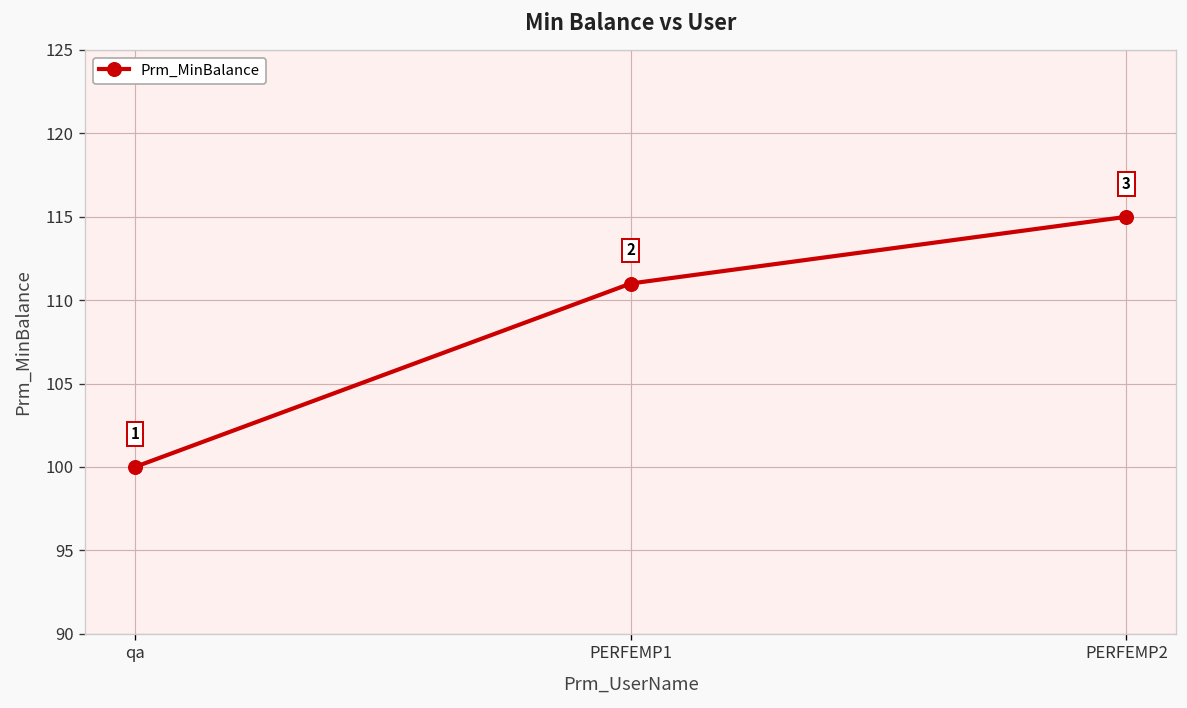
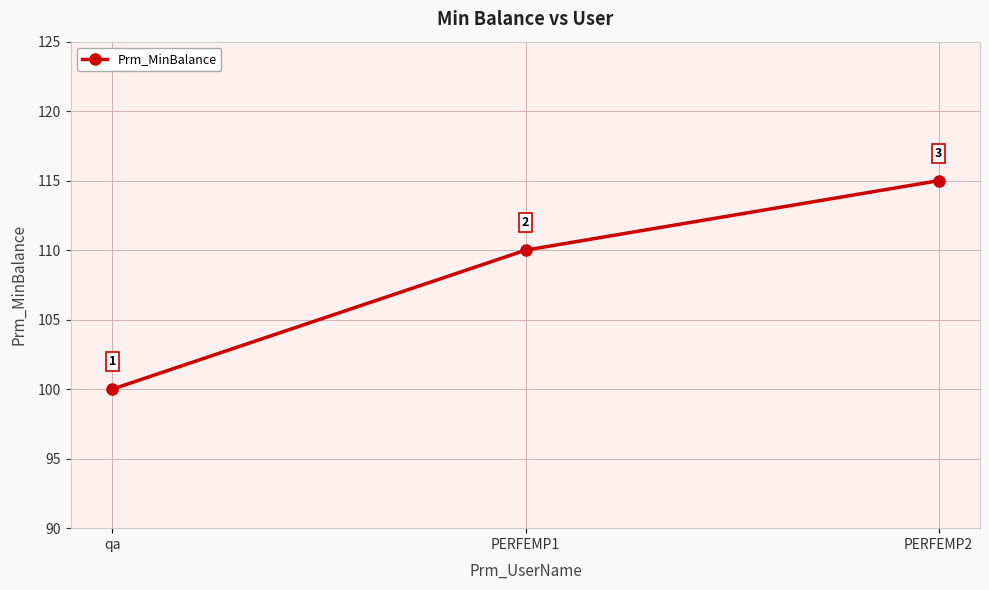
  {
-   "PERFEMP1": 111
+   "PERFEMP1": 110
  }
